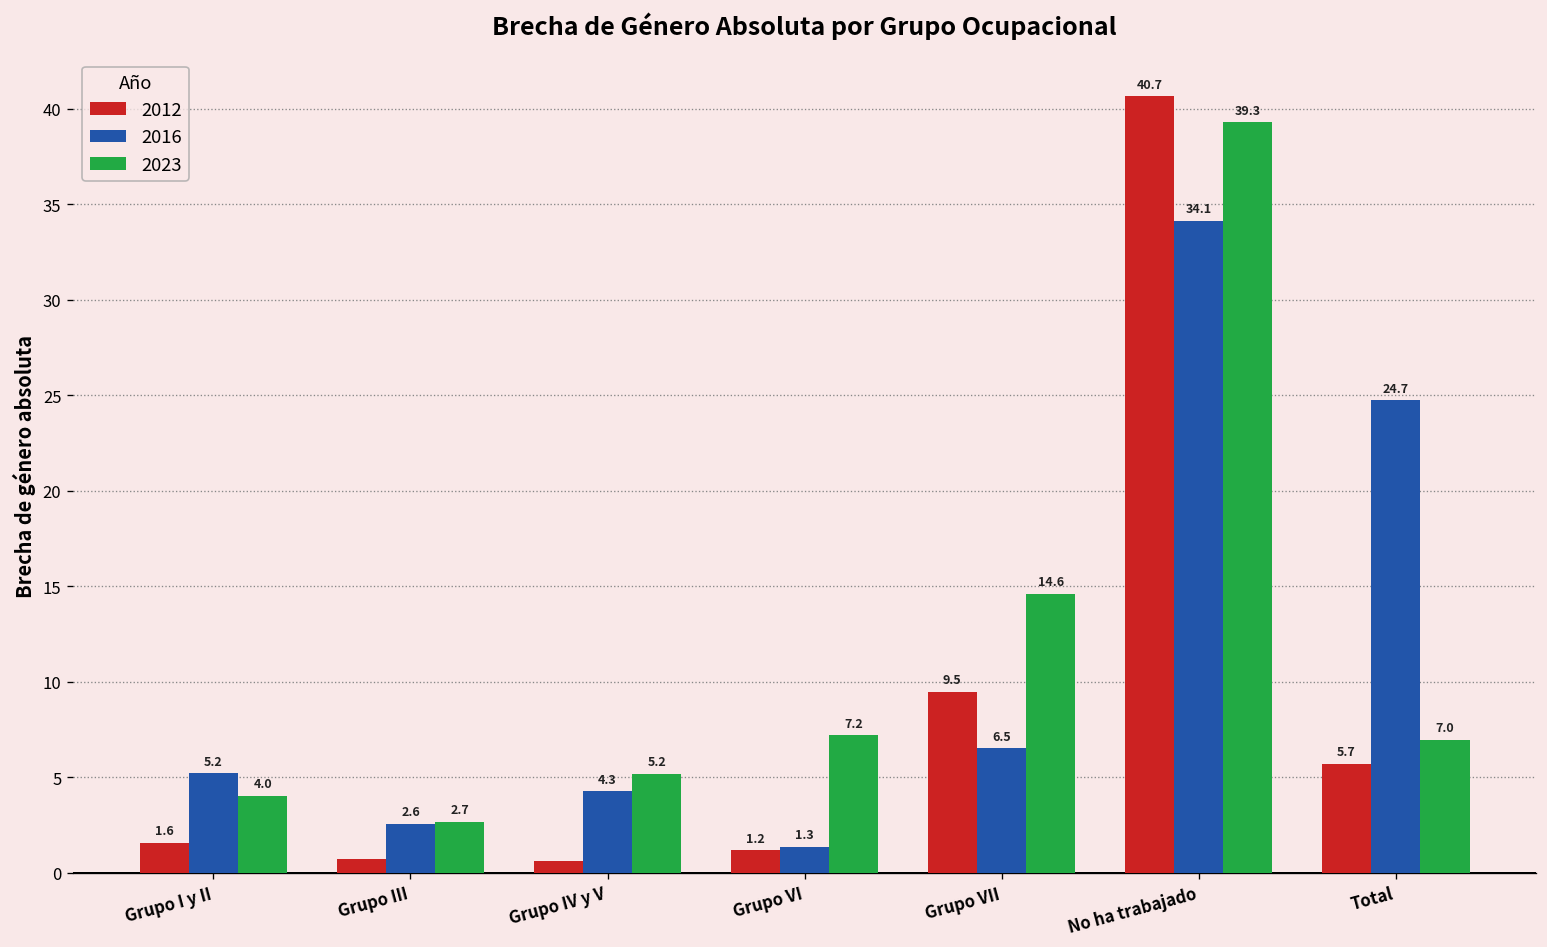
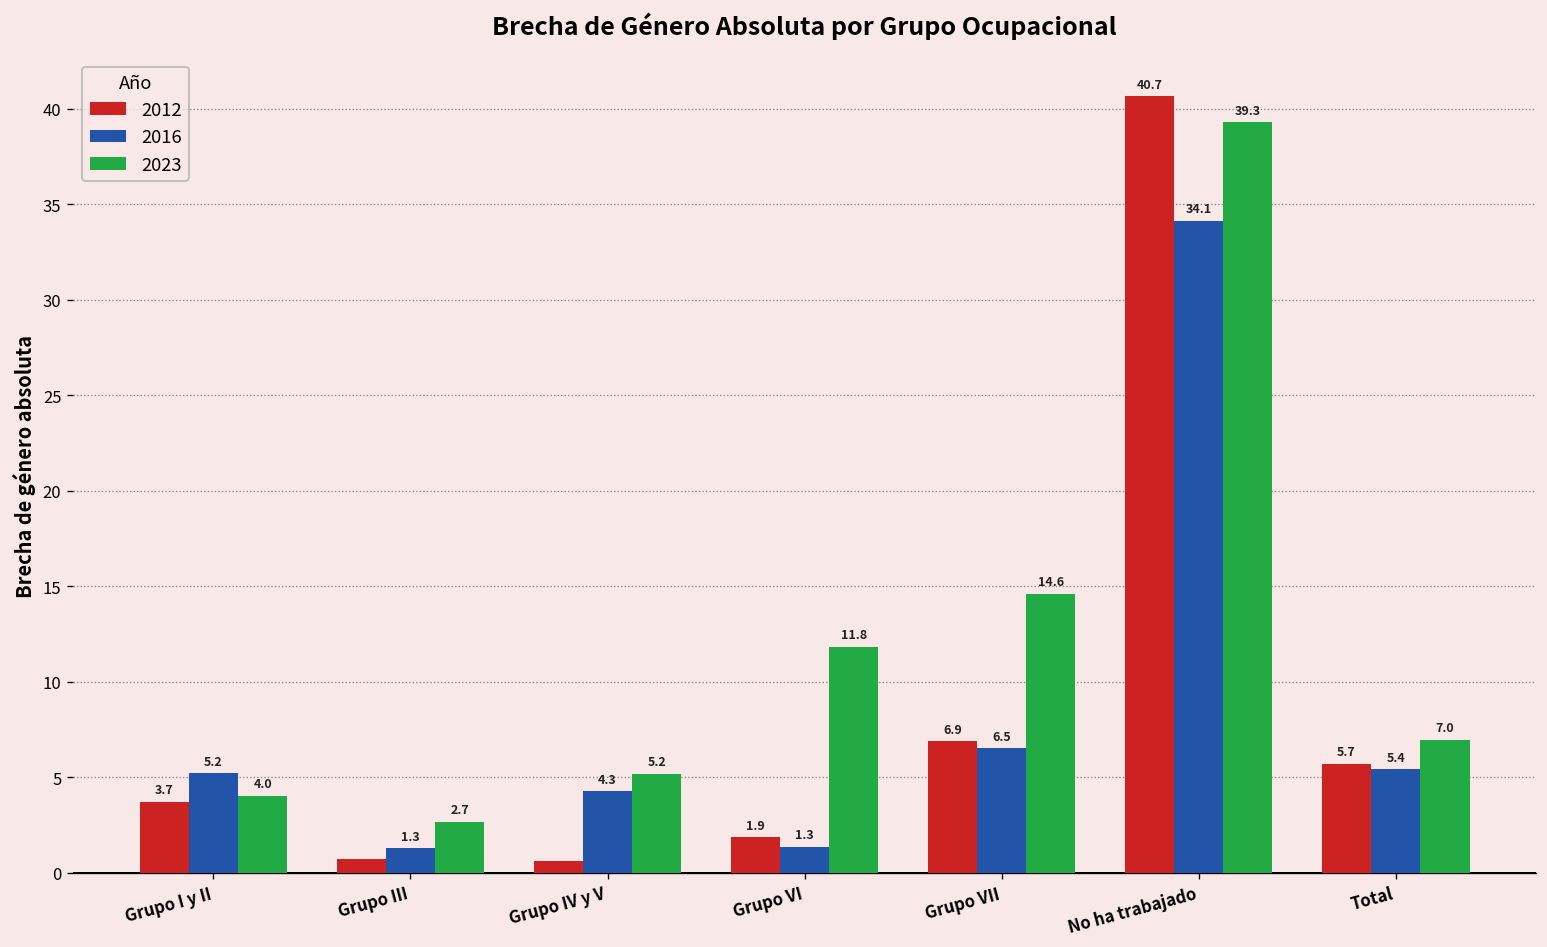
  {
    "2012": {
-     "Grupo I y II": 1.6,
-     "Grupo VI": 1.2,
-     "Grupo VII": 9.5,
+     "Grupo I y II": 3.7,
+     "Grupo VI": 1.9,
+     "Grupo VII": 6.9,
      "No ha trabajado": 40.7,
      "Total": 5.7
    },
    "2016": {
      "Grupo I y II": 5.2,
-     "Grupo III": 2.6,
+     "Grupo III": 1.3,
      "Grupo IV y V": 4.3,
      "Grupo VI": 1.3,
      "Grupo VII": 6.5,
      "No ha trabajado": 34.1,
-     "Total": 24.7
+     "Total": 5.4
    },
    "2023": {
      "Grupo I y II": 4.0,
      "Grupo III": 2.7,
      "Grupo IV y V": 5.2,
-     "Grupo VI": 7.2,
+     "Grupo VI": 11.8,
      "Grupo VII": 14.6,
      "No ha trabajado": 39.3,
      "Total": 7.0
    }
  }
